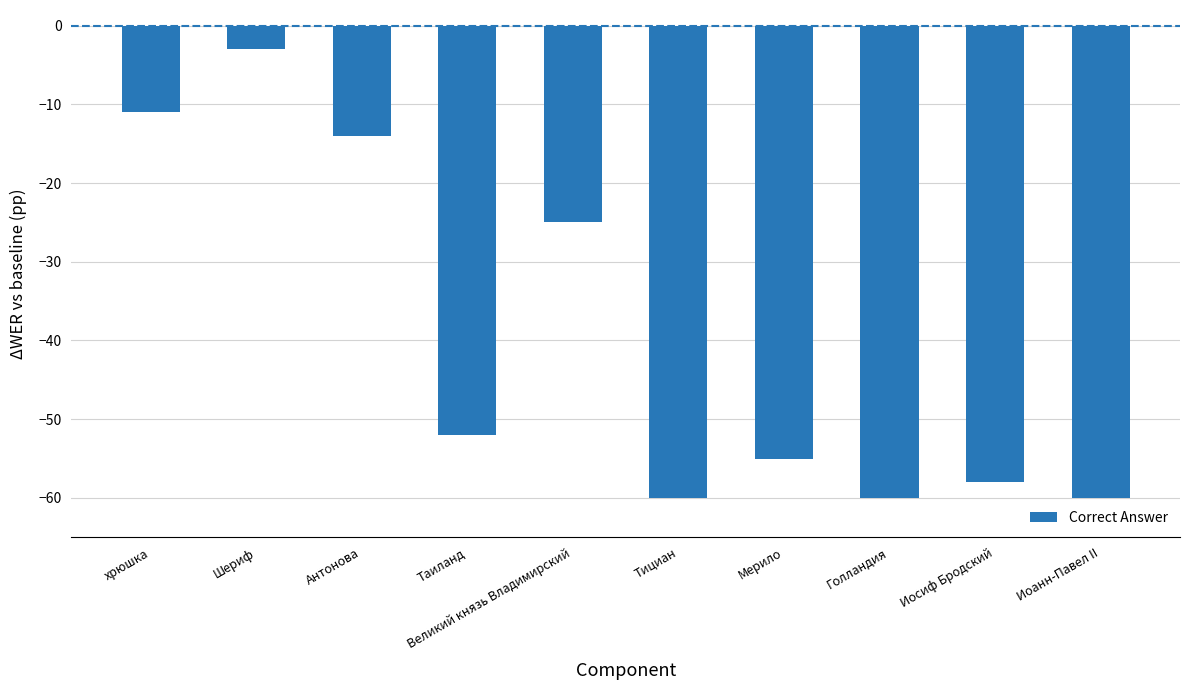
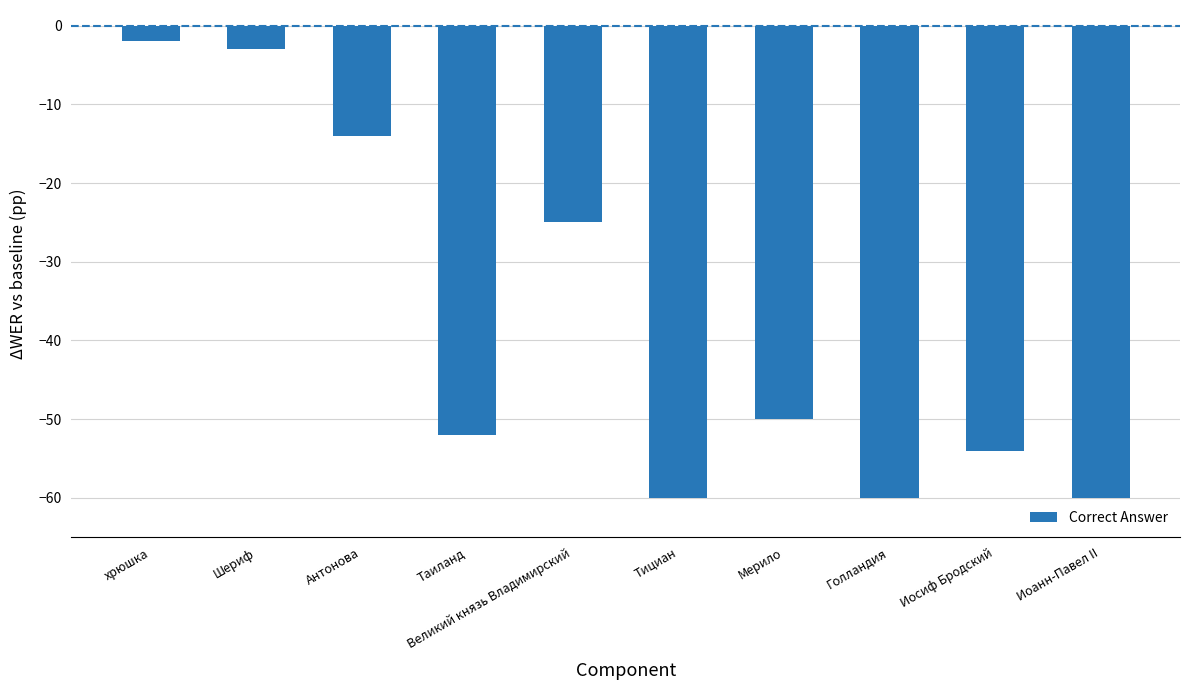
  {
-   "хрюшка": -11,
+   "хрюшка": -2,
    "Шериф": -3,
    "Антонова": -14,
    "Таиланд": -52,
    "Великий князь Владимирский": -25,
    "Тициан": -60,
-   "Мерило": -55,
+   "Мерило": -50,
    "Голландия": -60,
-   "Иосиф Бродский": -58,
+   "Иосиф Бродский": -54,
    "Иоанн-Павел II": -60
  }
